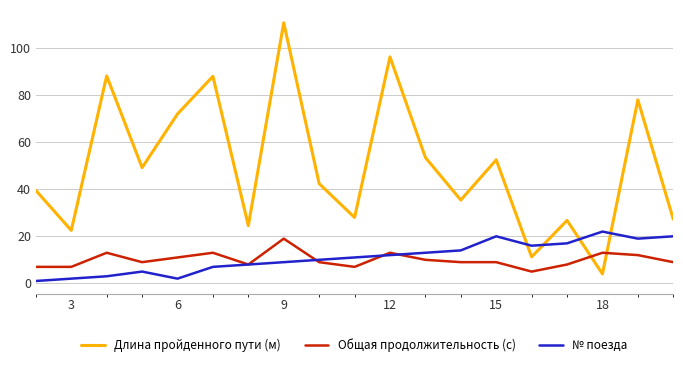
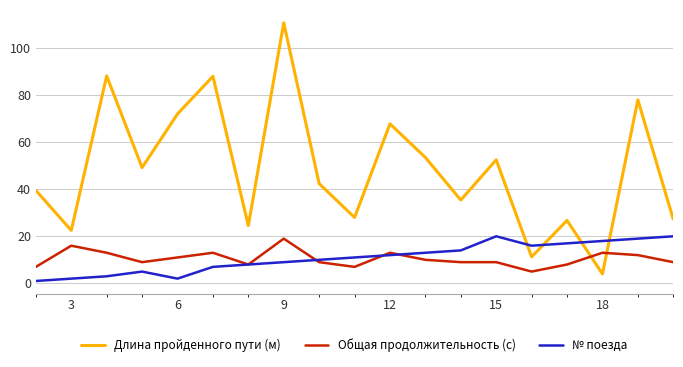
  {
    "Длина пройденного пути (м)": {
      "3": 23,
      "6": 72,
      "9": 111,
-     "12": 96,
+     "12": 68,
      "15": 53,
      "18": 4
    },
    "Общая продолжительность (с)": {
-     "3": 7,
+     "3": 16,
      "6": 11,
      "9": 19,
      "15": 9,
      "18": 13
    },
    "№ поезда": {
      "3": 2,
      "6": 2,
      "9": 9,
      "15": 20,
-     "18": 22
+     "18": 18
    }
  }
